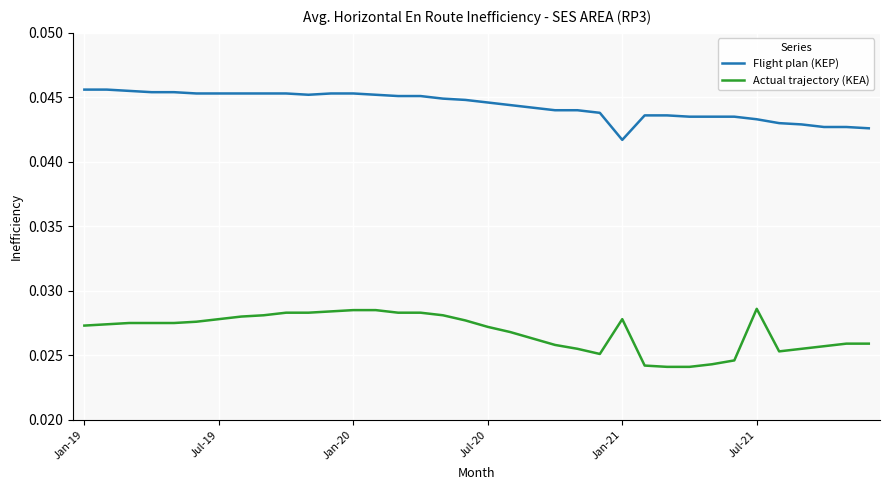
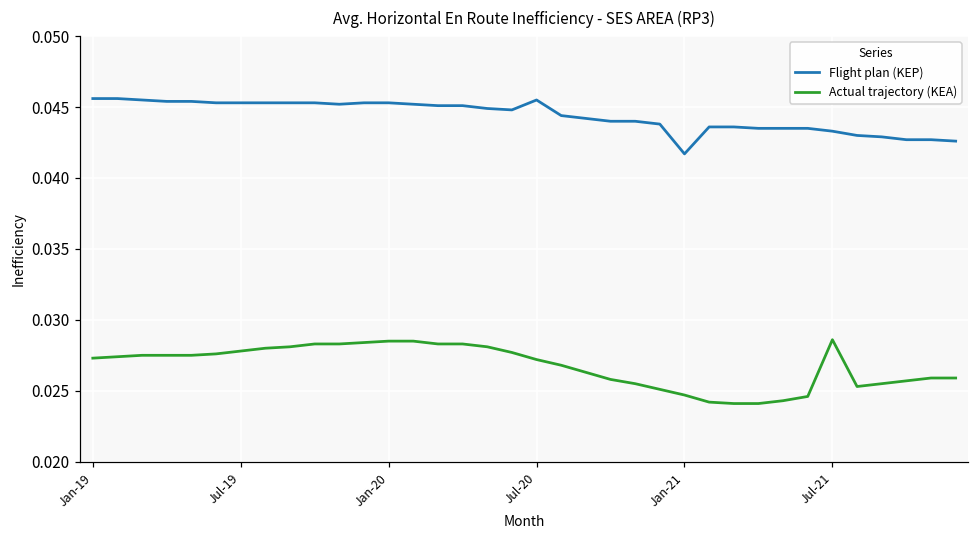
  {
    "Flight plan (KEP)": {
      "Jan-19": 0.0456,
      "Jul-19": 0.0453,
      "Jan-20": 0.0453,
-     "Jul-20": 0.0446,
+     "Jul-20": 0.0455,
      "Jan-21": 0.0417,
      "Jul-21": 0.0433
    },
    "Actual trajectory (KEA)": {
      "Jan-19": 0.0273,
      "Jul-19": 0.0278,
      "Jan-20": 0.0285,
      "Jul-20": 0.0272,
-     "Jan-21": 0.0278,
+     "Jan-21": 0.0247,
      "Jul-21": 0.0286
    }
  }
